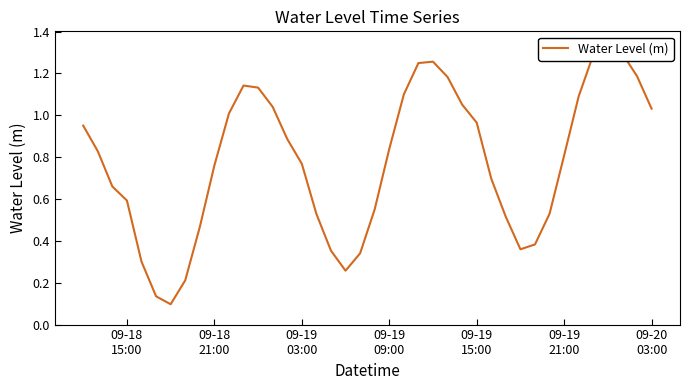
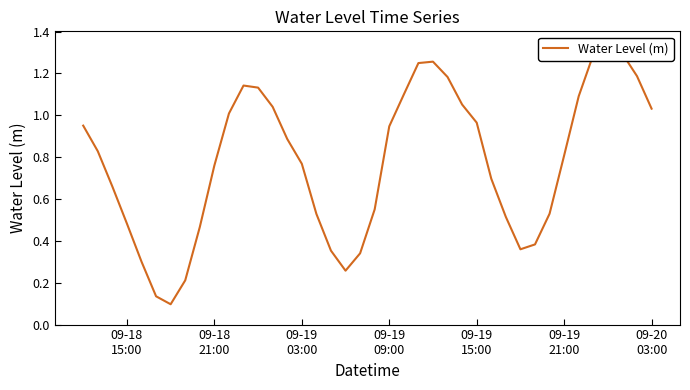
  {
-   "09-18 15:00": 0.59,
+   "09-18 15:00": 0.48,
    "09-18 21:00": 0.76,
    "09-19 03:00": 0.77,
-   "09-19 09:00": 0.84,
+   "09-19 09:00": 0.95,
    "09-19 15:00": 0.97,
    "09-19 21:00": 0.81,
    "09-20 03:00": 1.03
  }
